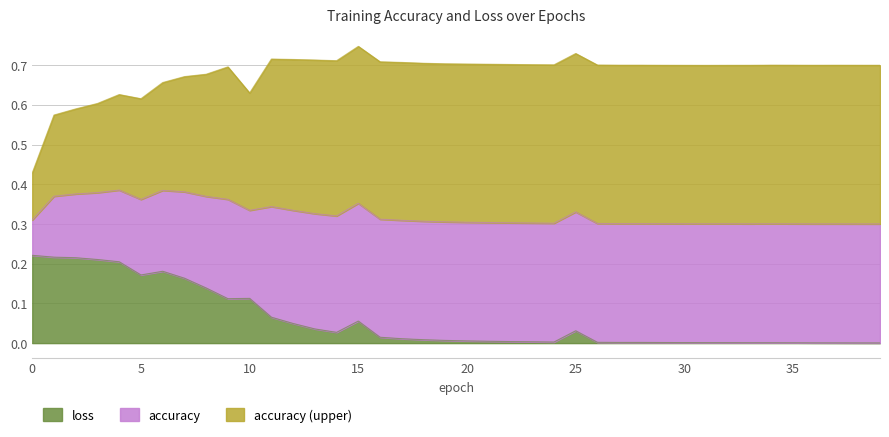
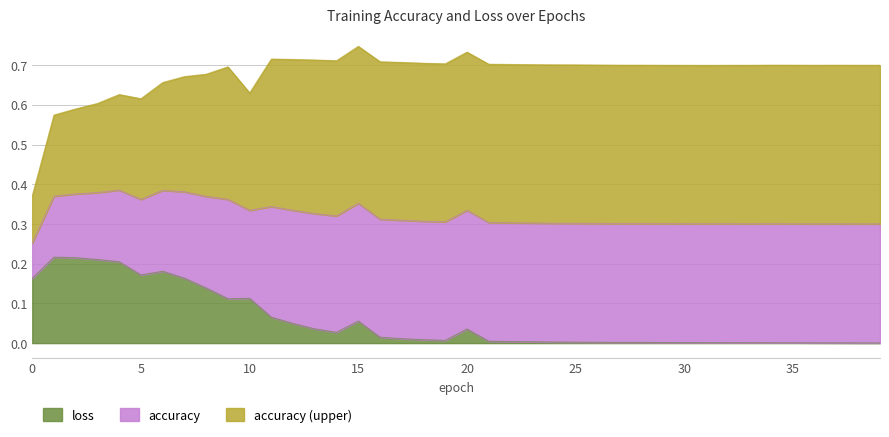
  {
    "loss": {
-     "0": 0.22,
+     "0": 0.16,
      "5": 0.17,
      "10": 0.11,
      "15": 0.06,
-     "20": 0.01,
-     "25": 0.03,
+     "20": 0.04,
+     "25": 0.00,
      "30": 0.00,
      "35": 0.00
    },
    "accuracy": {
      "0": 0.09,
      "5": 0.19,
      "10": 0.22,
      "15": 0.30,
      "20": 0.30,
      "25": 0.30,
      "30": 0.30,
      "35": 0.30
    },
    "accuracy (upper)": {
      "0": 0.12,
      "5": 0.25,
      "10": 0.30,
      "15": 0.40,
      "20": 0.40,
      "25": 0.40,
      "30": 0.40,
      "35": 0.40
    }
  }
